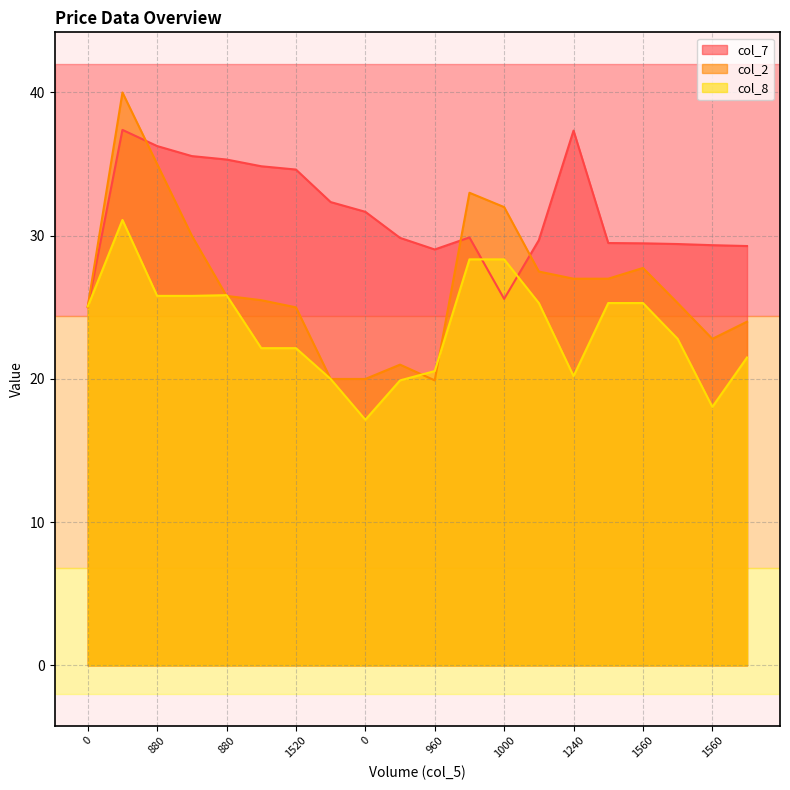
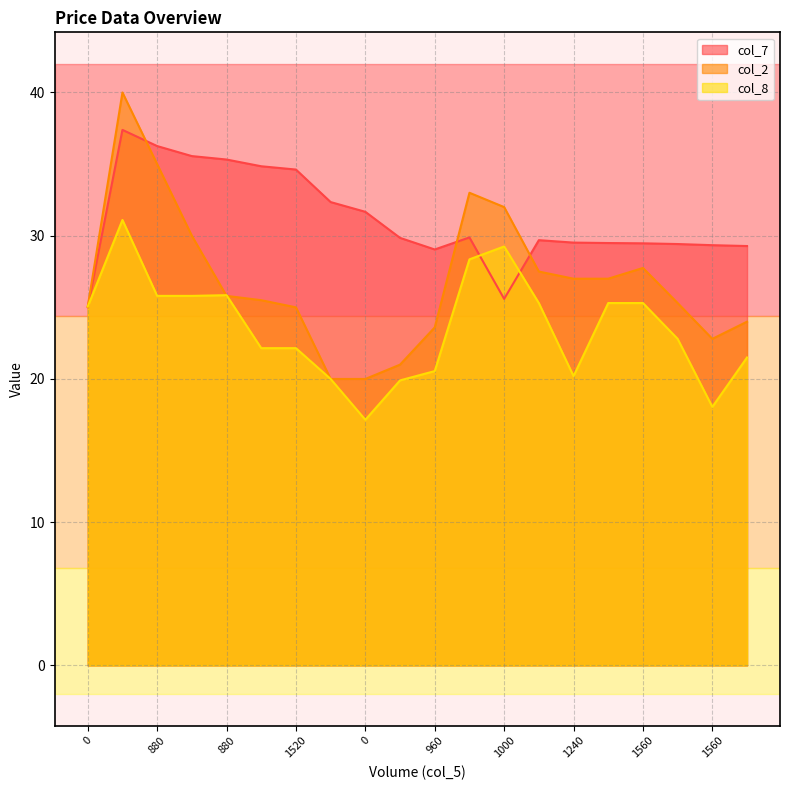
  {
    "col_7": {
      "1520": 34.6,
      "960": 29.0,
      "1000": 25.6,
-     "1240": 37.3
+     "1240": 29.5
    },
    "col_2": {
      "1520": 25.0,
-     "960": 19.9,
+     "960": 23.6,
      "1000": 32.0,
      "1240": 27.0
    },
    "col_8": {
      "1520": 22.2,
      "960": 20.6,
-     "1000": 28.4,
+     "1000": 29.3,
      "1240": 20.2
    }
  }
